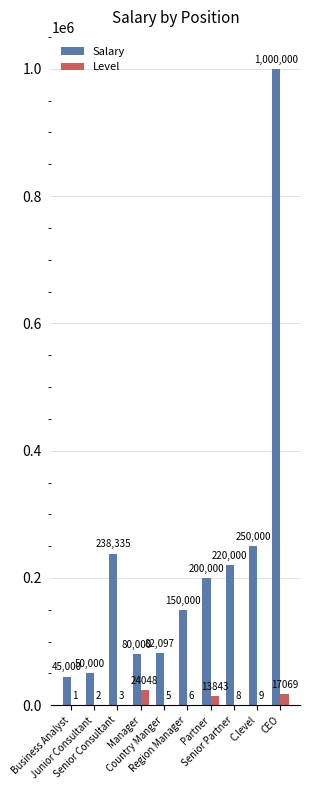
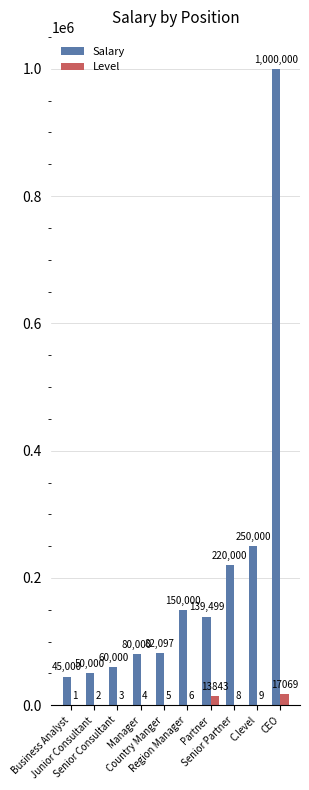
  {
    "Salary": {
-     "Senior Consultant": "238,335",
+     "Senior Consultant": "60,000",
      "Region Manager": "150,000",
-     "Partner": "200,000",
+     "Partner": "139,499",
      "Senior Partner": "220,000",
      "C.level": "250,000",
      "CEO": "1,000,000"
    },
    "Level": {
      "Business Analyst": "1",
      "Junior Consultant": "2",
      "Senior Consultant": "3",
-     "Manager": "24048",
+     "Manager": "4",
      "Country Manger": "5",
      "Region Manager": "6",
      "Partner": "13843",
      "Senior Partner": "8",
      "C.level": "9",
      "CEO": "17069"
    }
  }
